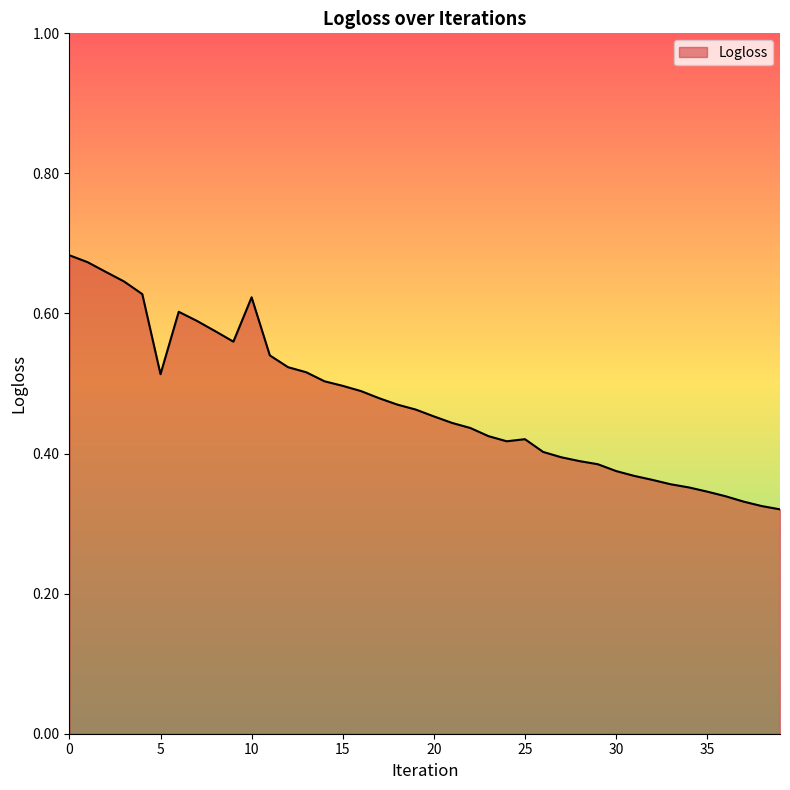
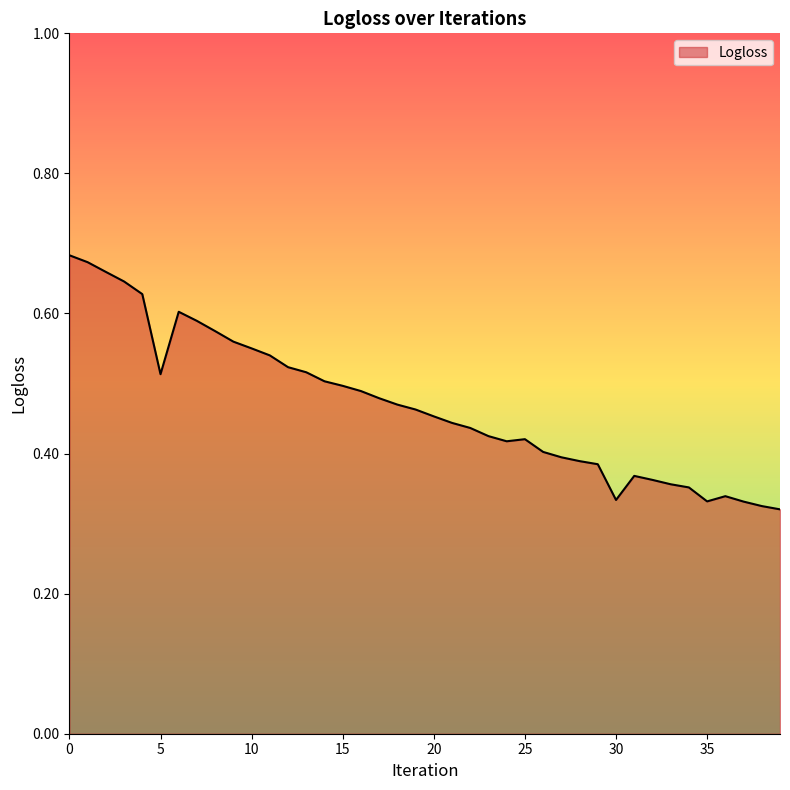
  {
    "0": 0.68,
    "5": 0.51,
-   "10": 0.62,
+   "10": 0.55,
    "15": 0.50,
    "20": 0.45,
    "25": 0.42,
-   "30": 0.38,
-   "35": 0.35
+   "30": 0.33,
+   "35": 0.33
  }
